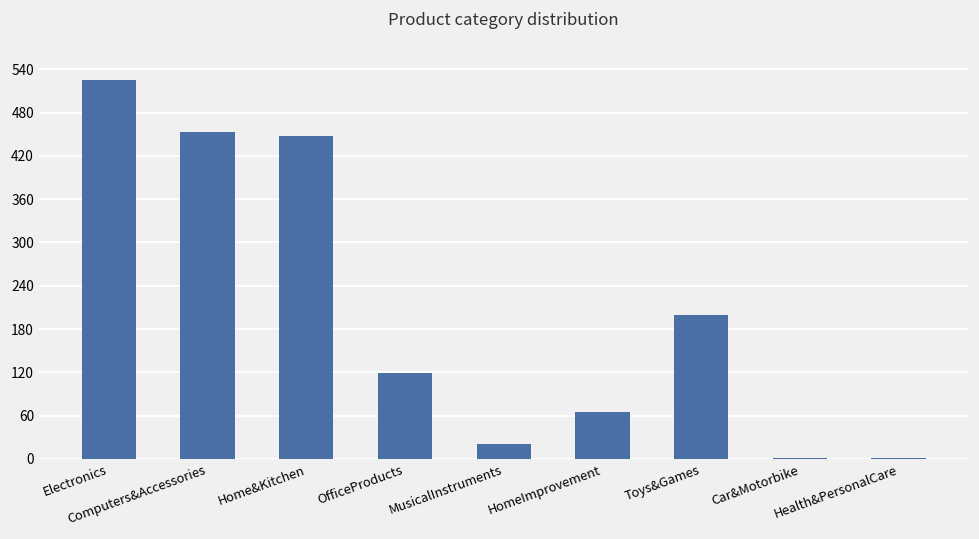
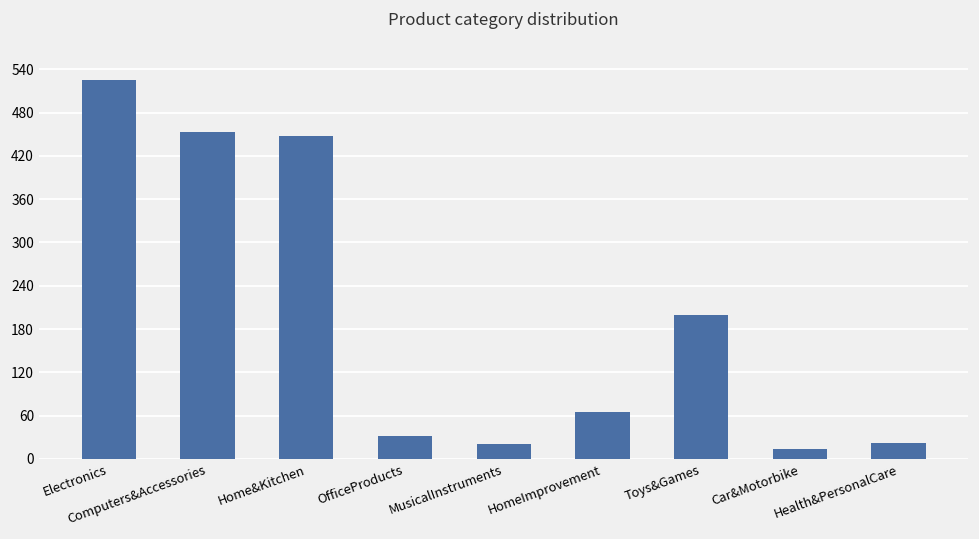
  {
    "Electronics": 530,
    "Computers&Accessories": 450,
    "Home&Kitchen": 450,
-   "OfficeProducts": 120,
+   "OfficeProducts": 30,
    "MusicalInstruments": 20,
    "HomeImprovement": 70,
    "Toys&Games": 200,
-   "Car&Motorbike": 0,
-   "Health&PersonalCare": 0
+   "Car&Motorbike": 10,
+   "Health&PersonalCare": 20
  }
